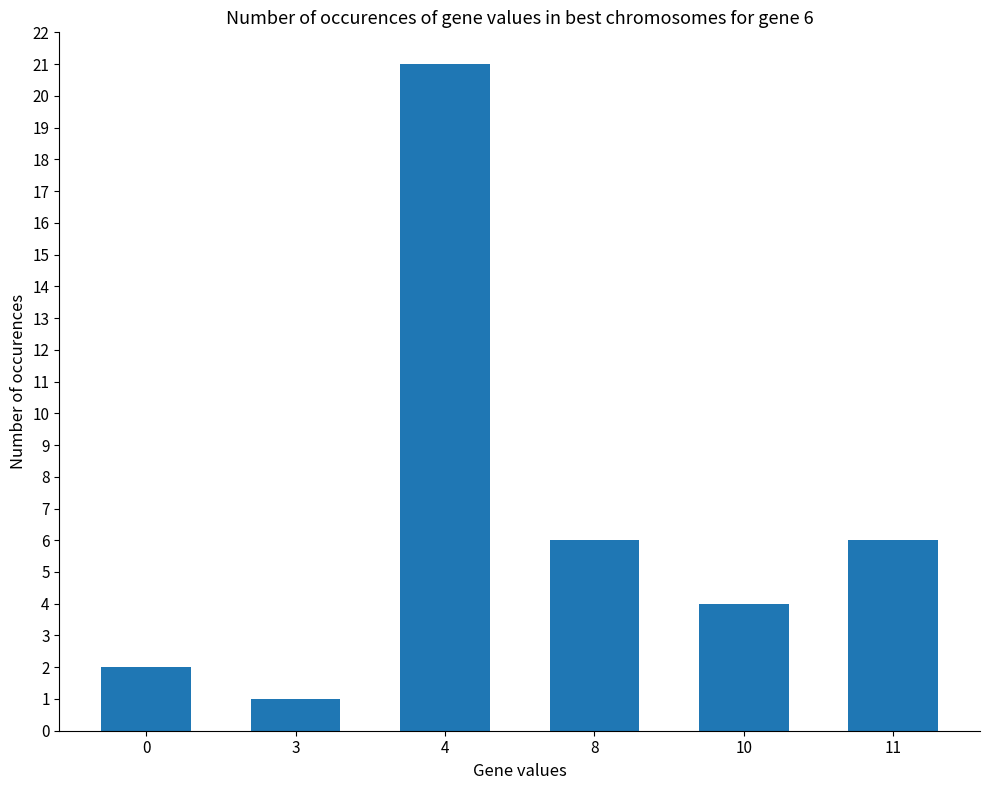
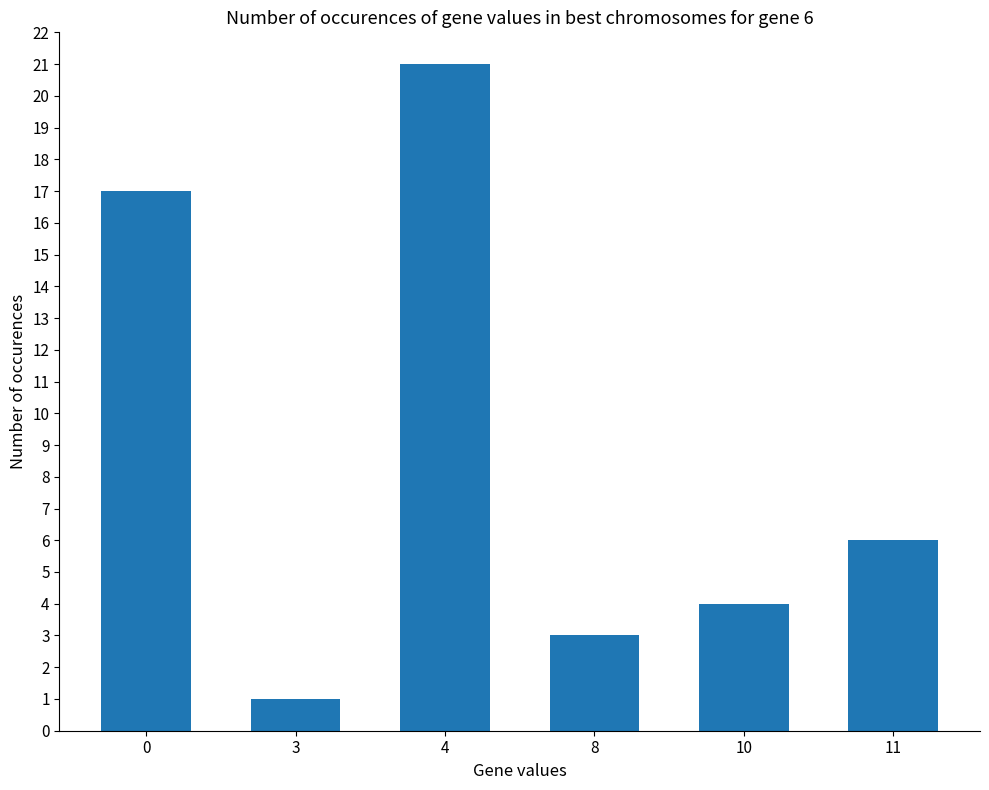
  {
-   "0": 2,
+   "0": 17,
    "3": 1,
    "4": 21,
-   "8": 6,
+   "8": 3,
    "10": 4,
    "11": 6
  }
